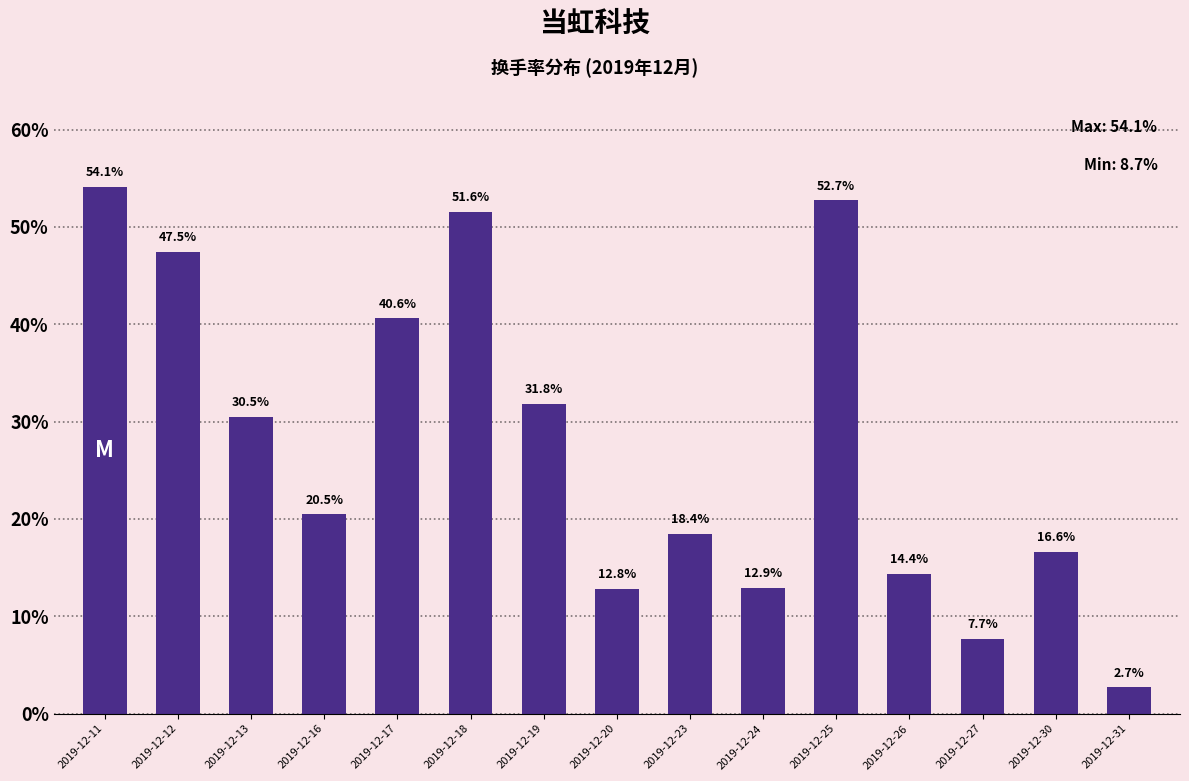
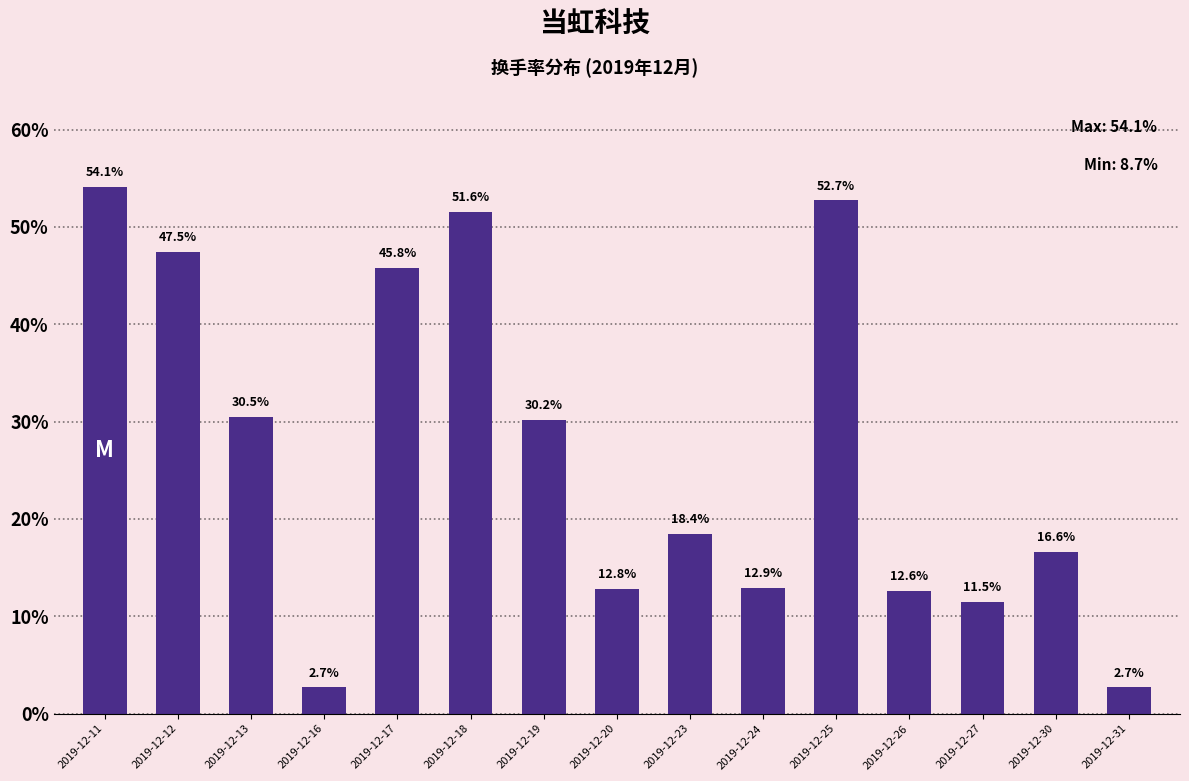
  {
    "2019-12-11": "54.1%",
    "2019-12-12": "47.5%",
    "2019-12-13": "30.5%",
-   "2019-12-16": "20.5%",
-   "2019-12-17": "40.6%",
+   "2019-12-16": "2.7%",
+   "2019-12-17": "45.8%",
    "2019-12-18": "51.6%",
-   "2019-12-19": "31.8%",
+   "2019-12-19": "30.2%",
    "2019-12-20": "12.8%",
    "2019-12-23": "18.4%",
    "2019-12-24": "12.9%",
    "2019-12-25": "52.7%",
-   "2019-12-26": "14.4%",
-   "2019-12-27": "7.7%",
+   "2019-12-26": "12.6%",
+   "2019-12-27": "11.5%",
    "2019-12-30": "16.6%",
    "2019-12-31": "2.7%"
  }
